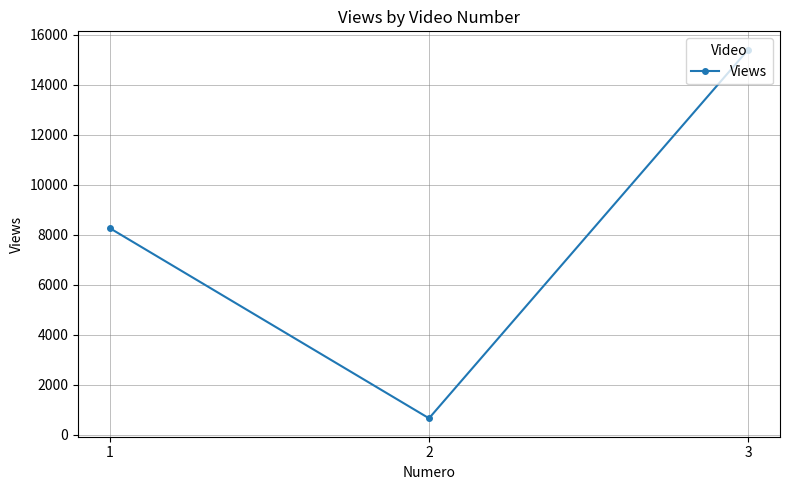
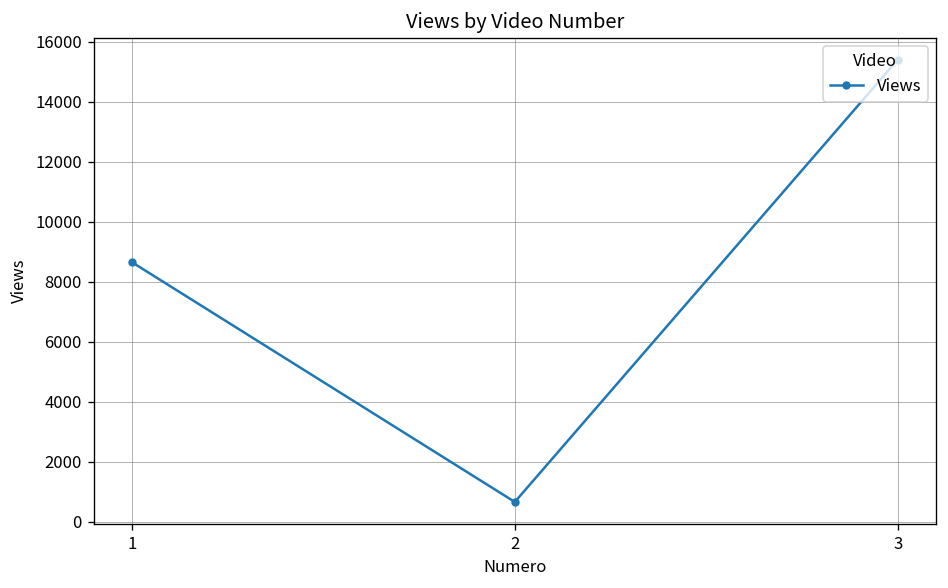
  {
-   "1": 8300,
+   "1": 8600,
    "2": 700
  }
